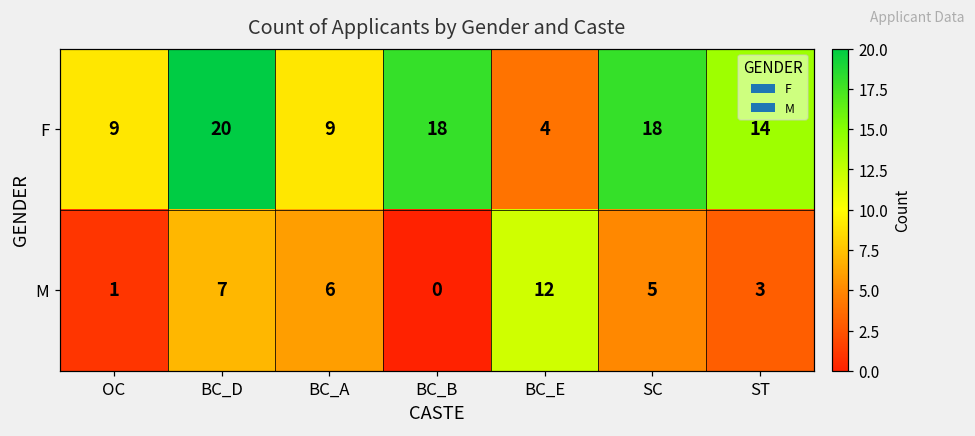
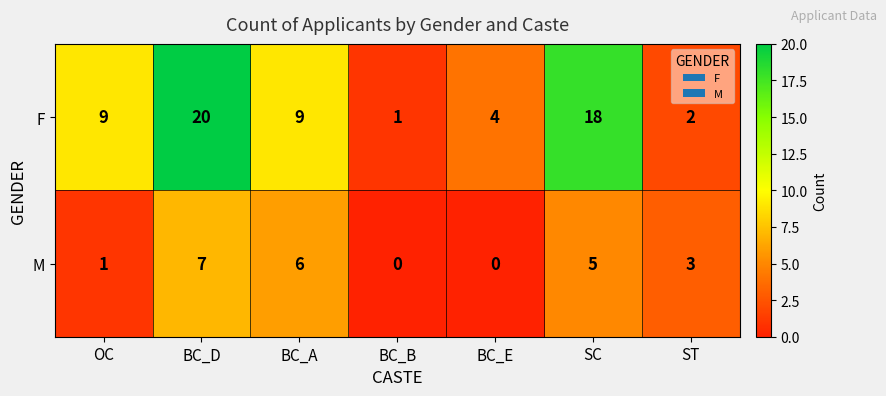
  {
    "F": {
      "OC": 9,
      "BC_D": 20,
      "BC_A": 9,
-     "BC_B": 18,
+     "BC_B": 1,
      "BC_E": 4,
      "SC": 18,
-     "ST": 14
+     "ST": 2
    },
    "M": {
      "OC": 1,
      "BC_D": 7,
      "BC_A": 6,
      "BC_B": 0,
-     "BC_E": 12,
+     "BC_E": 0,
      "SC": 5,
      "ST": 3
    }
  }
